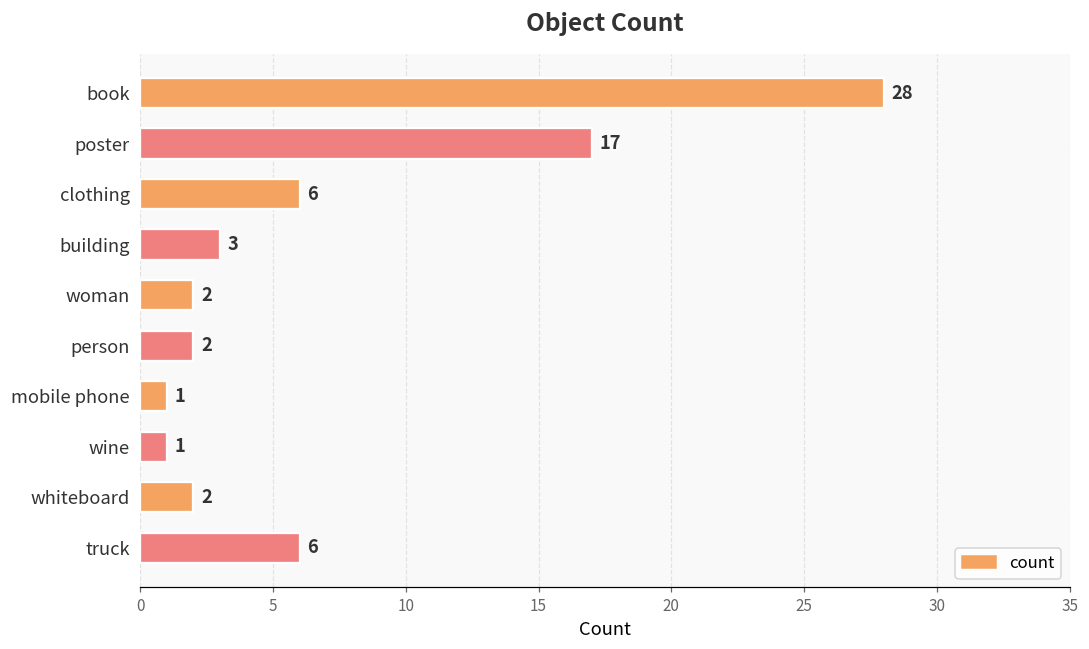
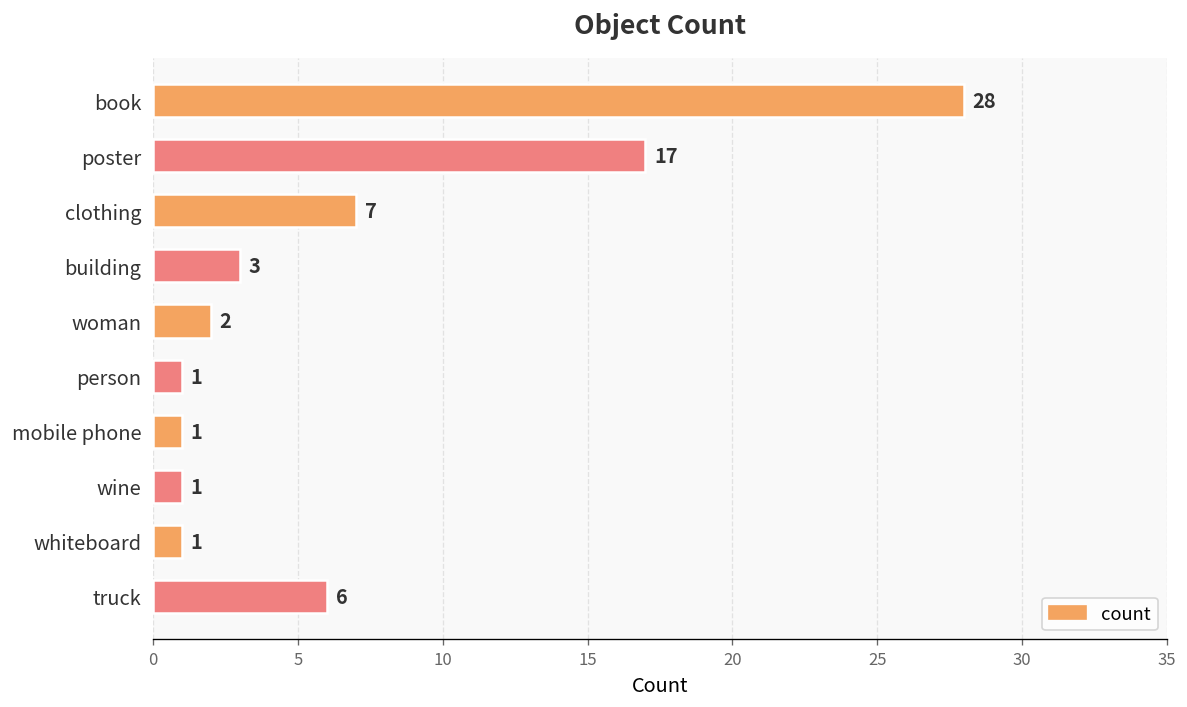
  {
    "book": 28,
    "poster": 17,
-   "clothing": 6,
+   "clothing": 7,
    "building": 3,
    "woman": 2,
-   "person": 2,
+   "person": 1,
    "mobile phone": 1,
    "wine": 1,
-   "whiteboard": 2,
+   "whiteboard": 1,
    "truck": 6
  }
